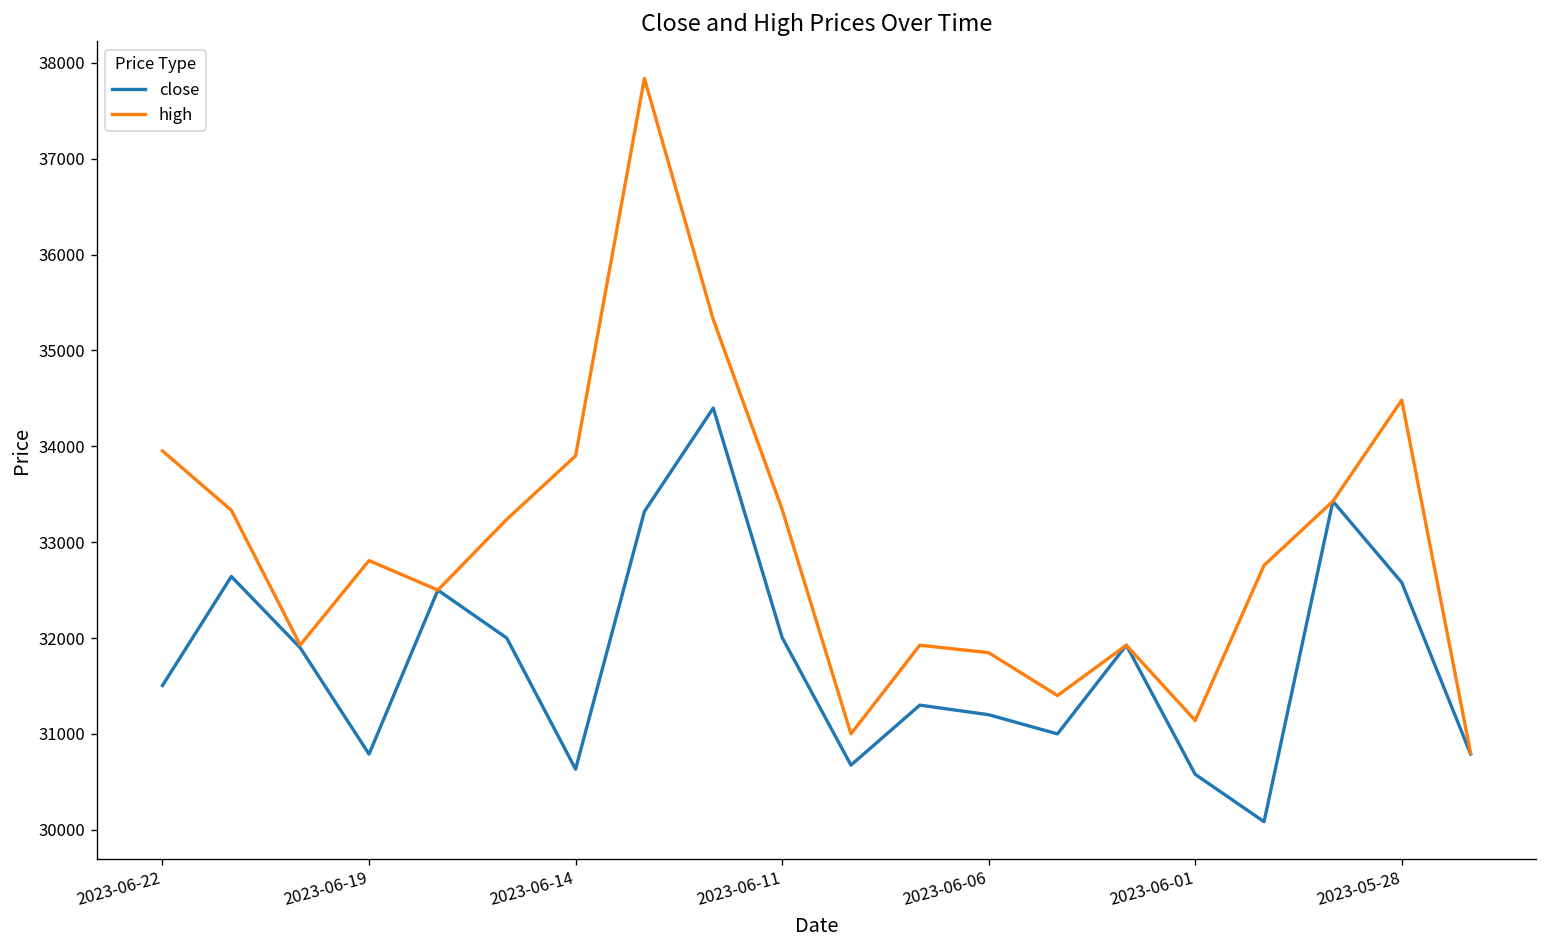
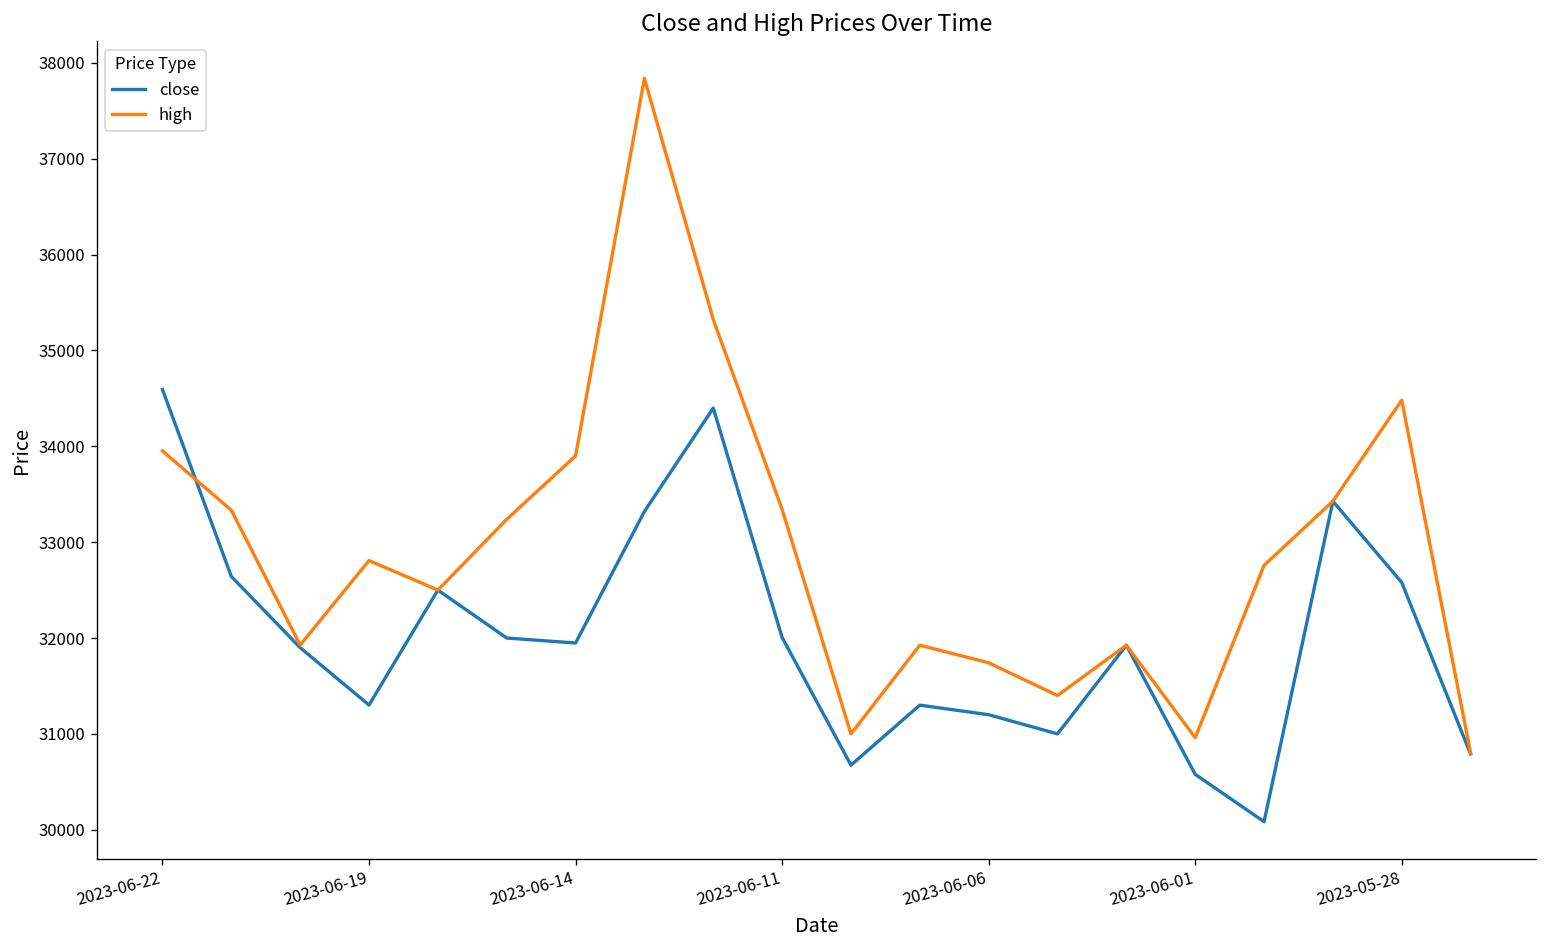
  {
    "close": {
-     "2023-06-22": 31500,
-     "2023-06-19": 30800,
-     "2023-06-14": 30600,
+     "2023-06-22": 34600,
+     "2023-06-19": 31300,
+     "2023-06-14": 31900,
      "2023-06-11": 32000,
      "2023-06-06": 31200,
      "2023-06-01": 30600,
      "2023-05-28": 32600
    },
    "high": {
      "2023-06-22": 34000,
      "2023-06-19": 32800,
      "2023-06-14": 33900,
      "2023-06-11": 33300,
-     "2023-06-06": 31800,
-     "2023-06-01": 31100,
+     "2023-06-06": 31700,
+     "2023-06-01": 31000,
      "2023-05-28": 34500
    }
  }
